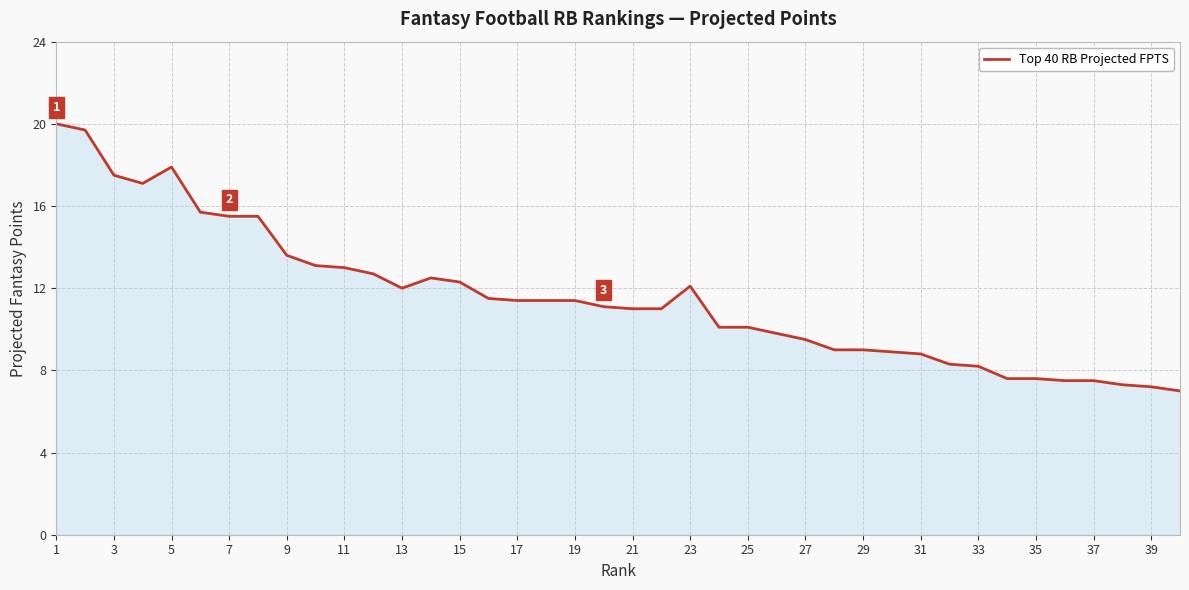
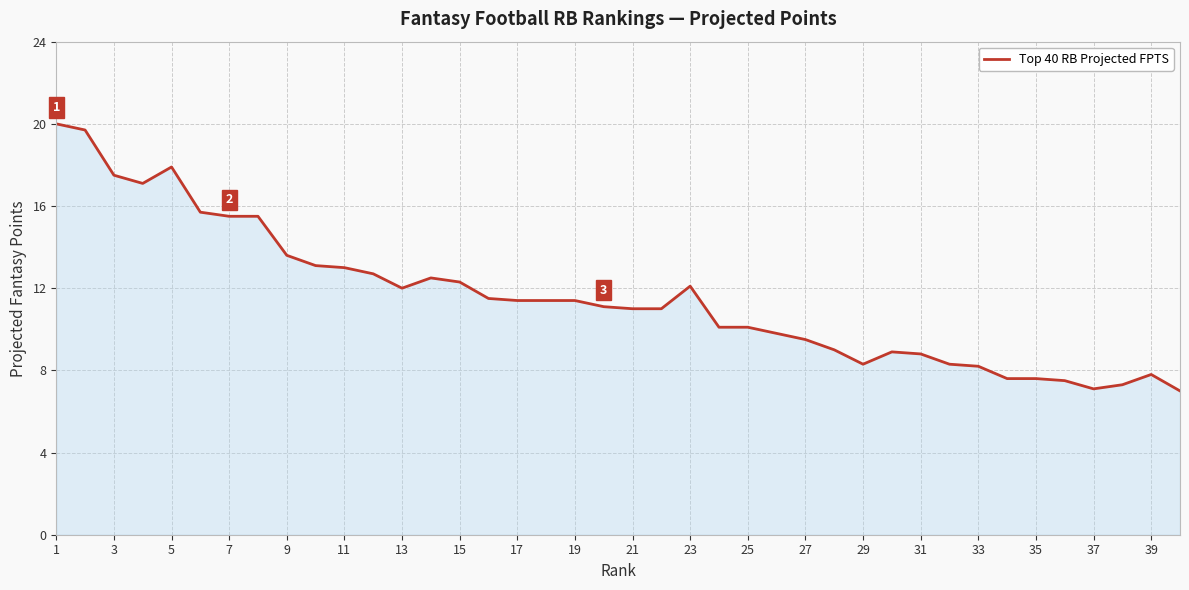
  {
    "3": 17.5,
    "5": 17.9,
    "9": 13.6,
    "11": 13.0,
    "13": 12.0,
    "15": 12.3,
    "17": 11.4,
    "19": 11.4,
    "21": 11.0,
    "23": 12.1,
    "25": 10.1,
    "27": 9.5,
-   "29": 9.0,
+   "29": 8.3,
    "31": 8.8,
    "33": 8.2,
    "35": 7.6,
-   "37": 7.5,
-   "39": 7.2
+   "37": 7.1,
+   "39": 7.8
  }
